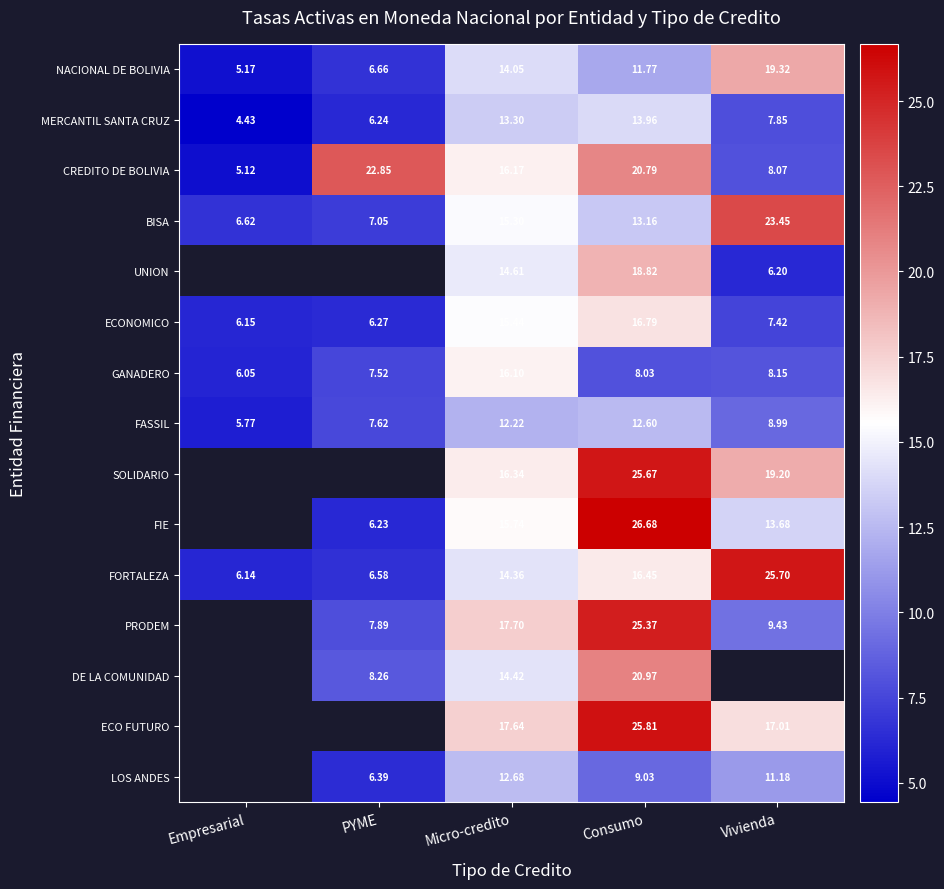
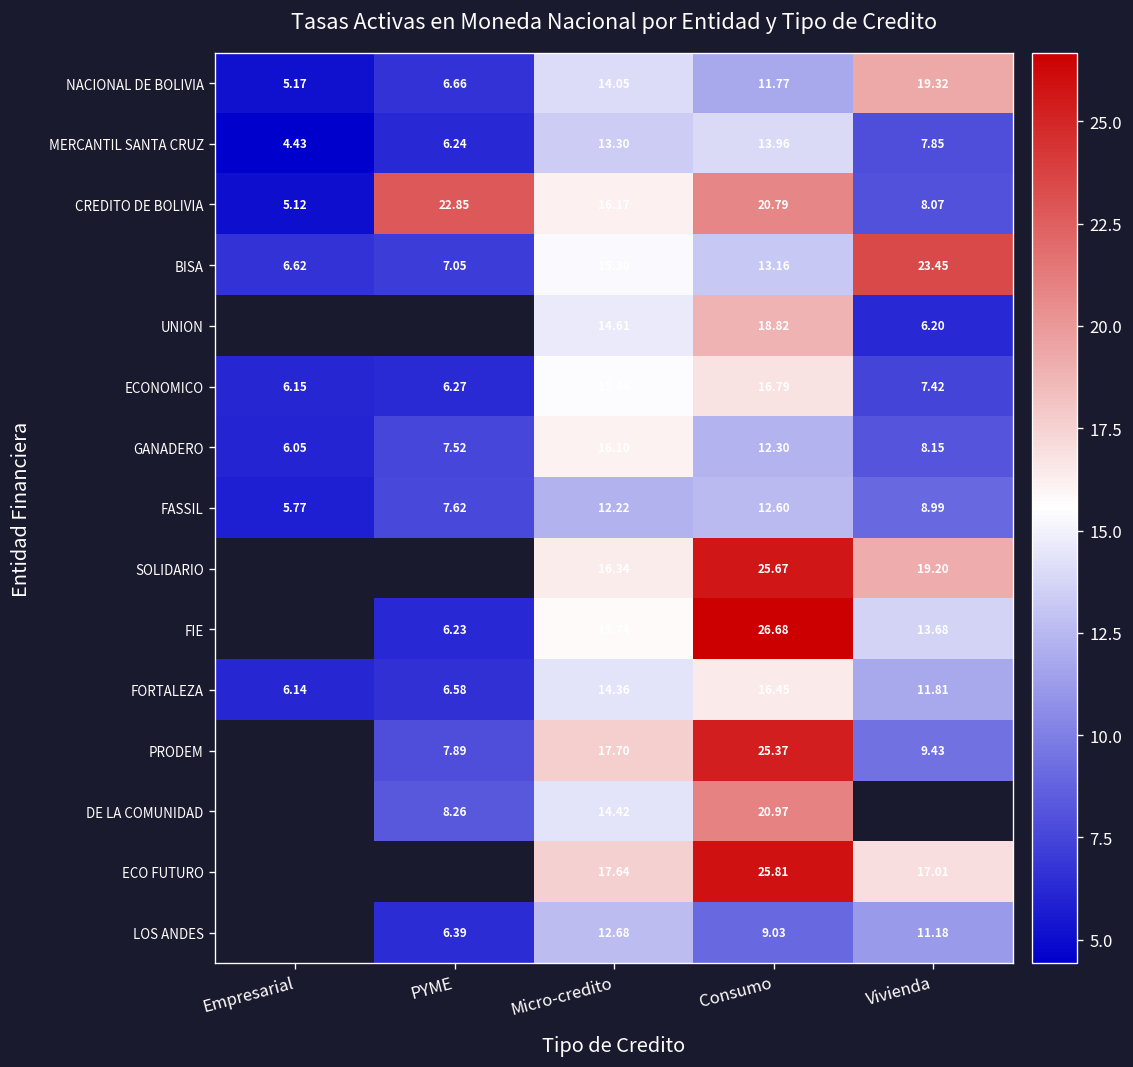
  {
    "NACIONAL DE BOLIVIA": {
      "Empresarial": 5.17,
      "PYME": 6.66,
      "Consumo": 11.77,
      "Vivienda": 19.32
    },
    "MERCANTIL SANTA CRUZ": {
      "Empresarial": 4.43,
      "PYME": 6.24,
      "Micro-credito": 13.30,
      "Vivienda": 7.85
    },
    "CREDITO DE BOLIVIA": {
      "Empresarial": 5.12,
      "PYME": 22.85,
      "Consumo": 20.79,
      "Vivienda": 8.07
    },
    "BISA": {
      "Empresarial": 6.62,
      "PYME": 7.05,
      "Consumo": 13.16,
      "Vivienda": 23.45
    },
    "UNION": {
      "Consumo": 18.82,
      "Vivienda": 6.20
    },
    "ECONOMICO": {
      "Empresarial": 6.15,
      "PYME": 6.27,
      "Vivienda": 7.42
    },
    "GANADERO": {
      "Empresarial": 6.05,
      "PYME": 7.52,
-     "Consumo": 8.03,
+     "Consumo": 12.30,
      "Vivienda": 8.15
    },
    "FASSIL": {
      "Empresarial": 5.77,
      "PYME": 7.62,
      "Micro-credito": 12.22,
      "Consumo": 12.60,
      "Vivienda": 8.99
    },
    "SOLIDARIO": {
      "Consumo": 25.67,
      "Vivienda": 19.20
    },
    "FIE": {
      "PYME": 6.23,
      "Consumo": 26.68
    },
    "FORTALEZA": {
      "Empresarial": 6.14,
      "PYME": 6.58,
-     "Vivienda": 25.70
+     "Vivienda": 11.81
    },
    "PRODEM": {
      "PYME": 7.89,
      "Micro-credito": 17.70,
      "Consumo": 25.37,
      "Vivienda": 9.43
    },
    "DE LA COMUNIDAD": {
      "PYME": 8.26,
      "Consumo": 20.97
    },
    "ECO FUTURO": {
      "Consumo": 25.81
    },
    "LOS ANDES": {
      "PYME": 6.39,
      "Micro-credito": 12.68,
      "Consumo": 9.03,
      "Vivienda": 11.18
    }
  }
